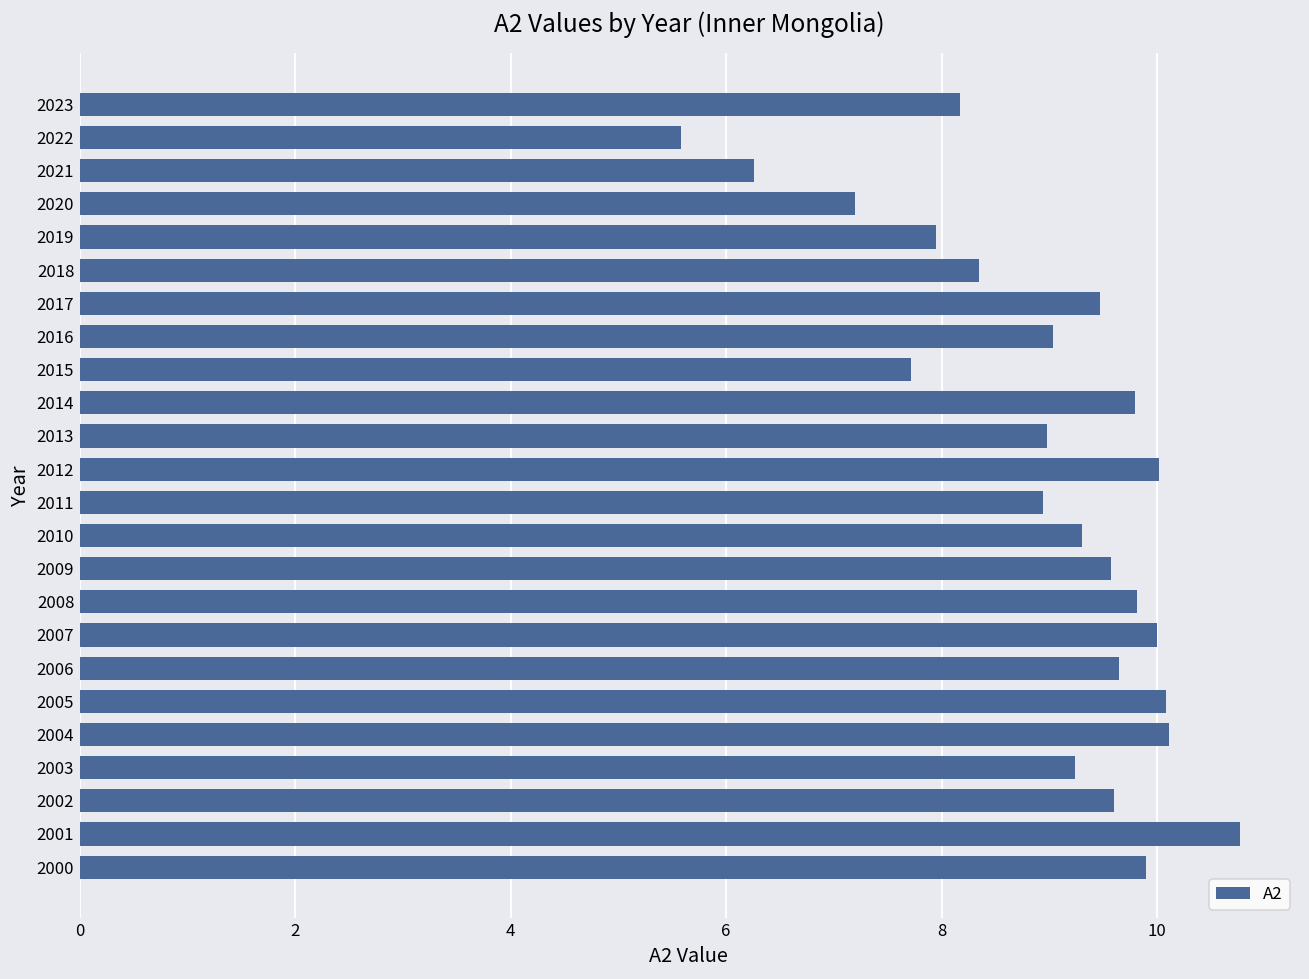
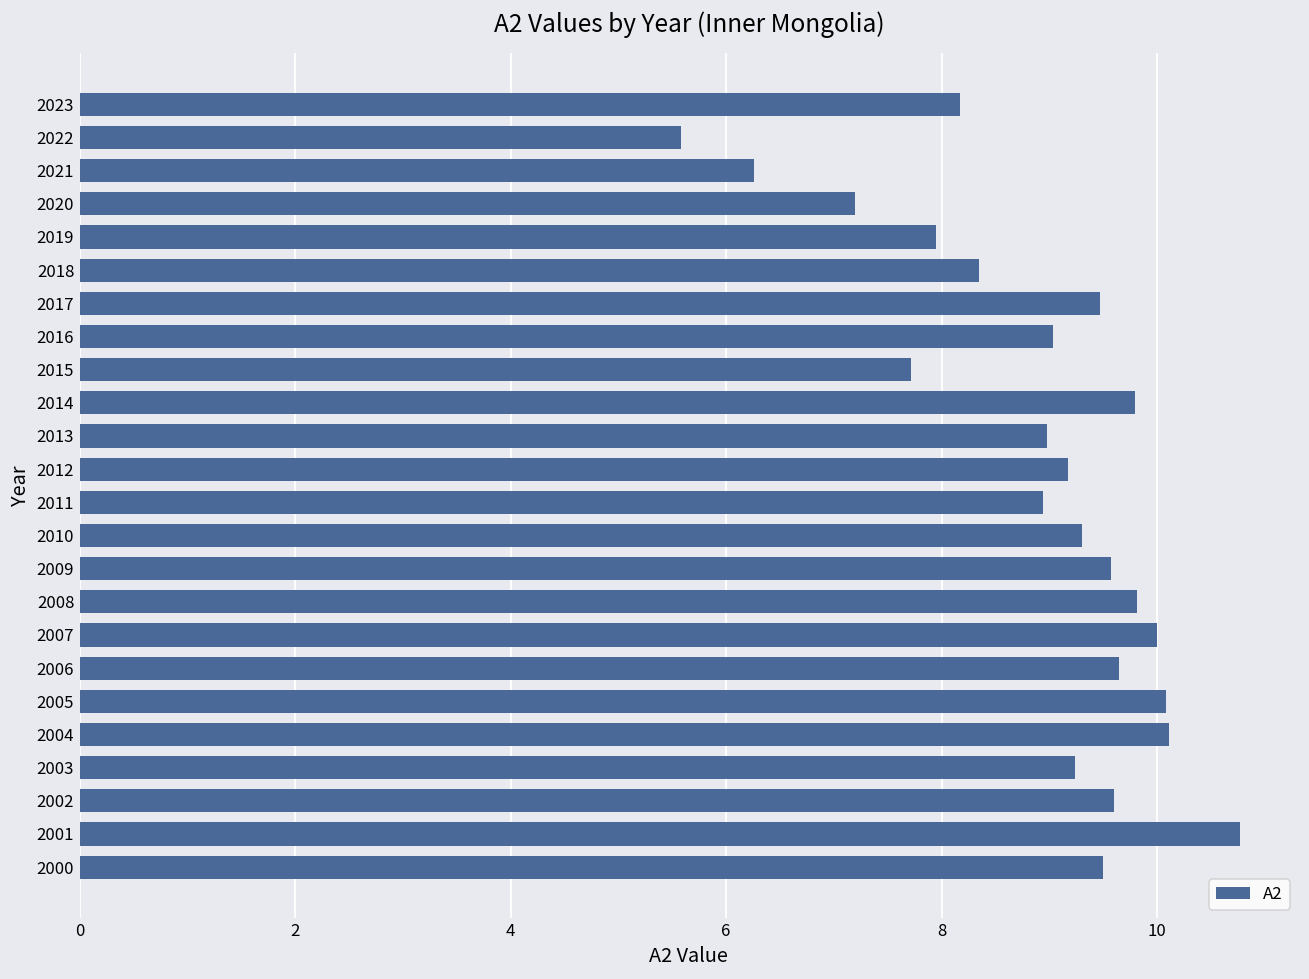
  {
    "2023": 8.2,
    "2022": 5.6,
    "2021": 6.3,
    "2020": 7.2,
    "2019": 8.0,
    "2018": 8.4,
    "2017": 9.5,
    "2016": 9.0,
    "2015": 7.7,
    "2014": 9.8,
    "2013": 9.0,
-   "2012": 10.0,
+   "2012": 9.2,
    "2011": 8.9,
    "2010": 9.3,
    "2009": 9.6,
    "2008": 9.8,
    "2007": 10.0,
    "2006": 9.7,
    "2005": 10.1,
    "2004": 10.1,
    "2003": 9.2,
    "2002": 9.6,
    "2001": 10.8,
-   "2000": 9.9
+   "2000": 9.5
  }
